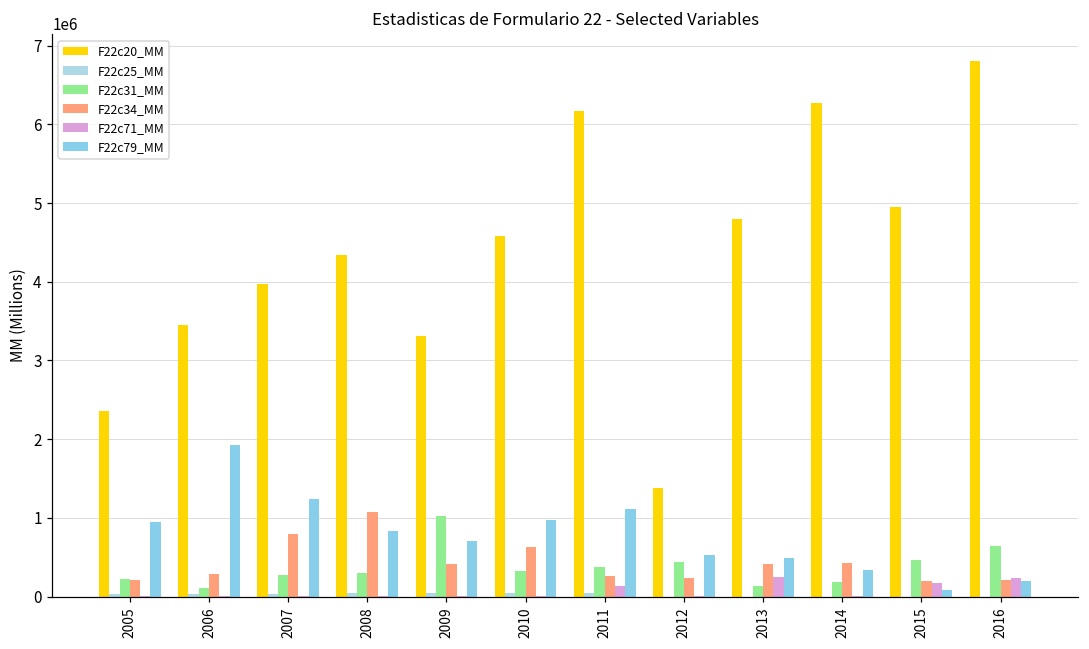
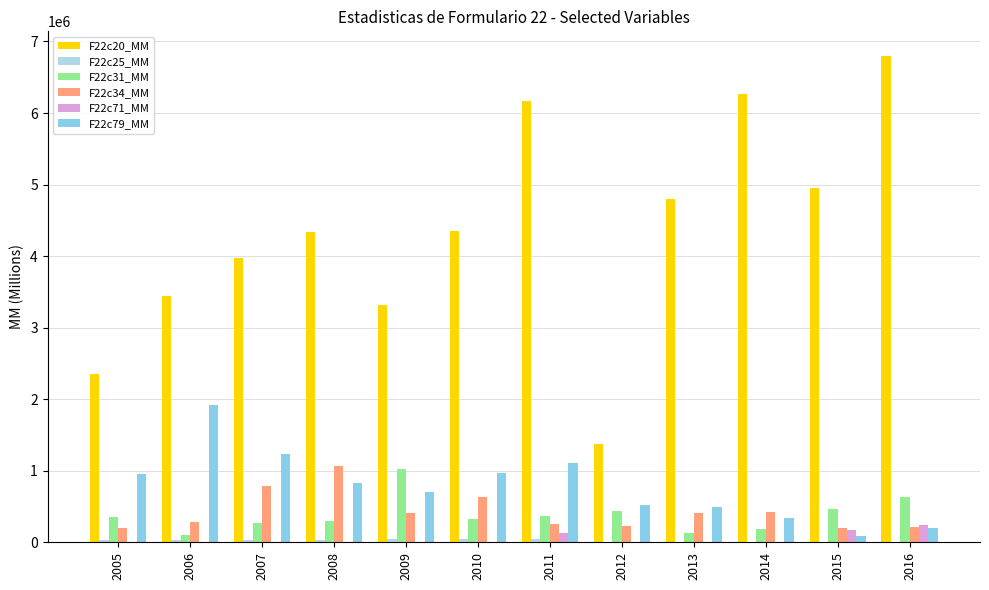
  {
    "F22c20_MM": {
      "2005": 2400000,
      "2006": 3400000,
      "2007": 4000000,
      "2008": 4300000,
      "2009": 3300000,
-     "2010": 4600000,
+     "2010": 4400000,
      "2011": 6200000,
      "2012": 1400000,
      "2013": 4800000,
      "2014": 6300000,
      "2015": 4900000,
      "2016": 6800000
    },
    "F22c31_MM": {
-     "2005": 200000,
+     "2005": 300000,
      "2006": 100000,
      "2007": 300000,
      "2008": 300000,
      "2009": 1000000,
      "2010": 300000,
      "2011": 400000,
      "2012": 400000,
      "2013": 100000,
      "2014": 200000,
      "2015": 500000,
      "2016": 600000
    },
    "F22c34_MM": {
      "2005": 200000,
      "2006": 300000,
      "2007": 800000,
      "2008": 1100000,
      "2009": 400000,
      "2010": 600000,
      "2011": 300000,
      "2012": 200000,
      "2013": 400000,
      "2014": 400000,
      "2015": 200000,
      "2016": 200000
    },
    "F22c71_MM": {
      "2011": 100000,
-     "2013": 200000,
+     "2013": 0,
      "2015": 200000,
      "2016": 200000
    }
  }
